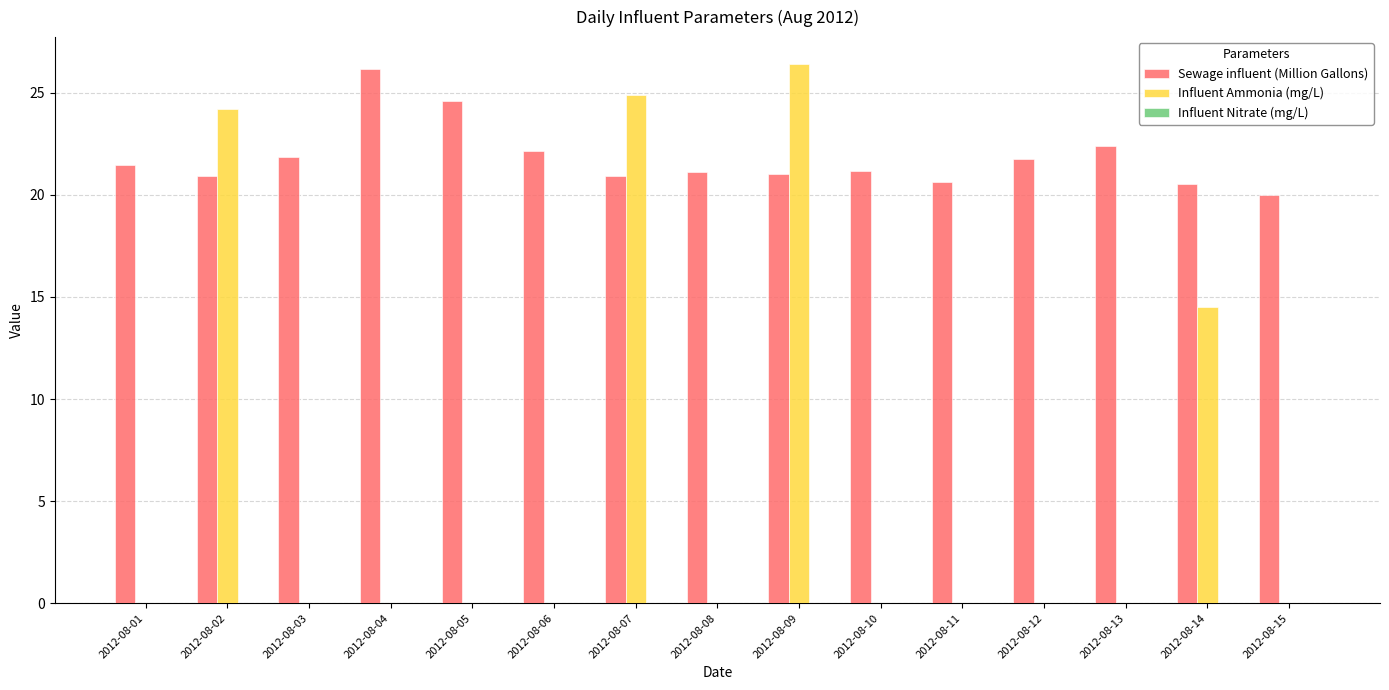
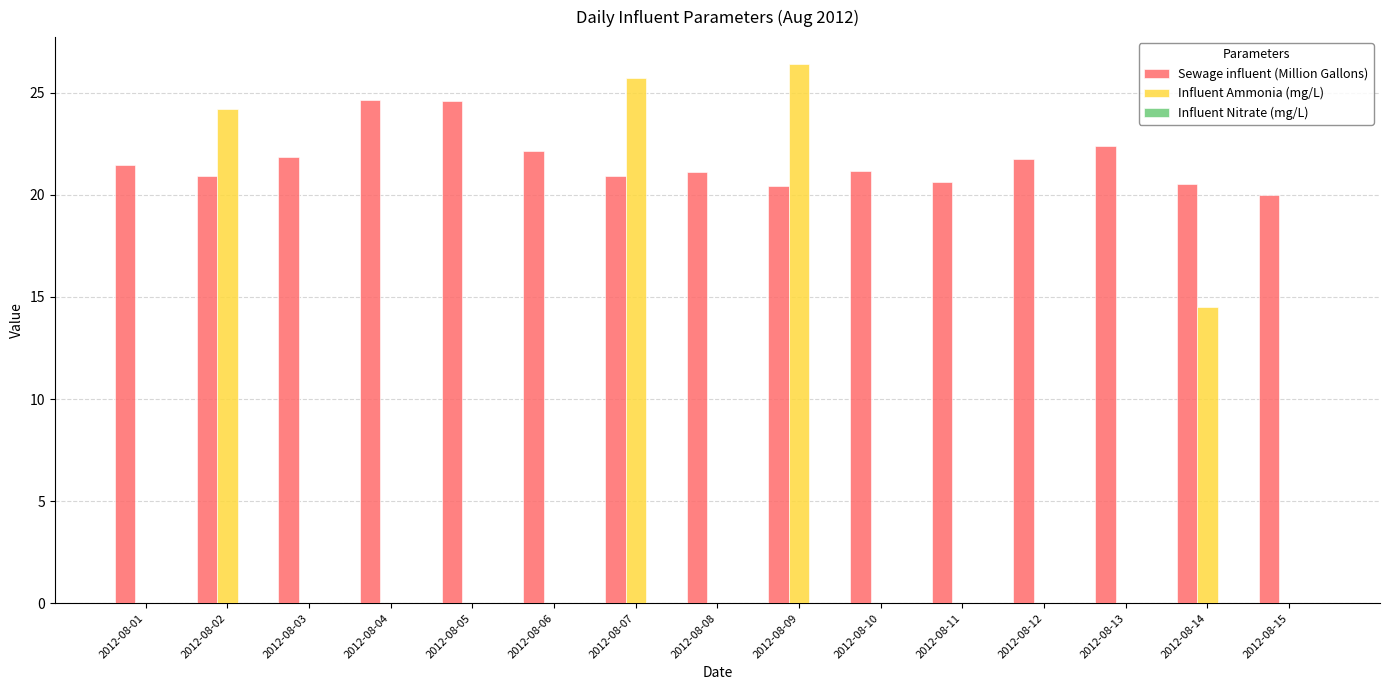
  {
    "Sewage influent (Million Gallons)": {
      "2012-08-01": 21.4,
      "2012-08-02": 20.9,
      "2012-08-03": 21.9,
-     "2012-08-04": 26.2,
+     "2012-08-04": 24.7,
      "2012-08-05": 24.6,
      "2012-08-06": 22.1,
      "2012-08-07": 20.9,
      "2012-08-08": 21.1,
-     "2012-08-09": 21.0,
+     "2012-08-09": 20.4,
      "2012-08-10": 21.2,
      "2012-08-11": 20.6,
      "2012-08-12": 21.8,
      "2012-08-13": 22.4,
      "2012-08-14": 20.5,
      "2012-08-15": 20.0
    },
    "Influent Ammonia (mg/L)": {
      "2012-08-01": 0.0,
      "2012-08-02": 24.2,
      "2012-08-03": 0.0,
      "2012-08-04": 0.0,
      "2012-08-05": 0.0,
      "2012-08-06": 0.0,
-     "2012-08-07": 24.9,
+     "2012-08-07": 25.7,
      "2012-08-08": 0.0,
      "2012-08-09": 26.4,
      "2012-08-10": 0.0,
      "2012-08-11": 0.0,
      "2012-08-12": 0.0,
      "2012-08-13": 0.0,
      "2012-08-14": 14.5,
      "2012-08-15": 0.0
    },
    "Influent Nitrate (mg/L)": {
      "2012-08-01": 0.0,
      "2012-08-02": 0.0,
      "2012-08-03": 0.0,
      "2012-08-04": 0.0,
      "2012-08-05": 0.0,
      "2012-08-06": 0.0,
      "2012-08-07": 0.0,
      "2012-08-08": 0.0,
      "2012-08-09": 0.0,
      "2012-08-10": 0.0,
      "2012-08-11": 0.0,
      "2012-08-12": 0.0,
      "2012-08-13": 0.0,
      "2012-08-14": 0.0,
      "2012-08-15": 0.0
    }
  }
